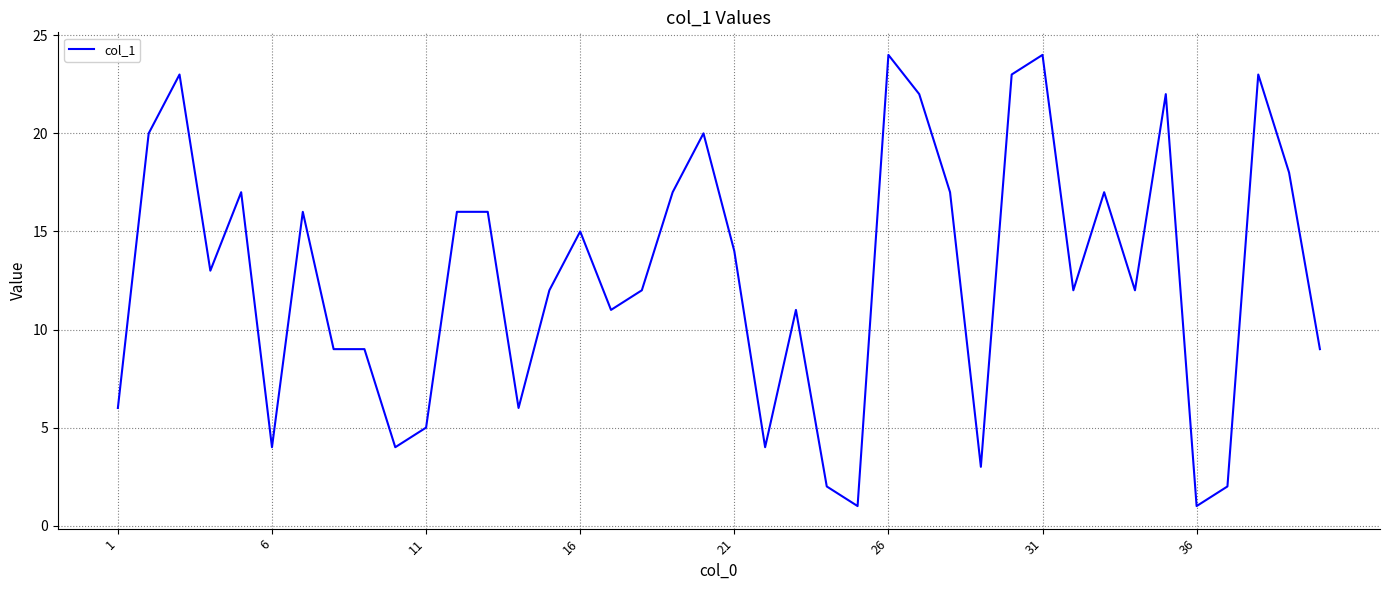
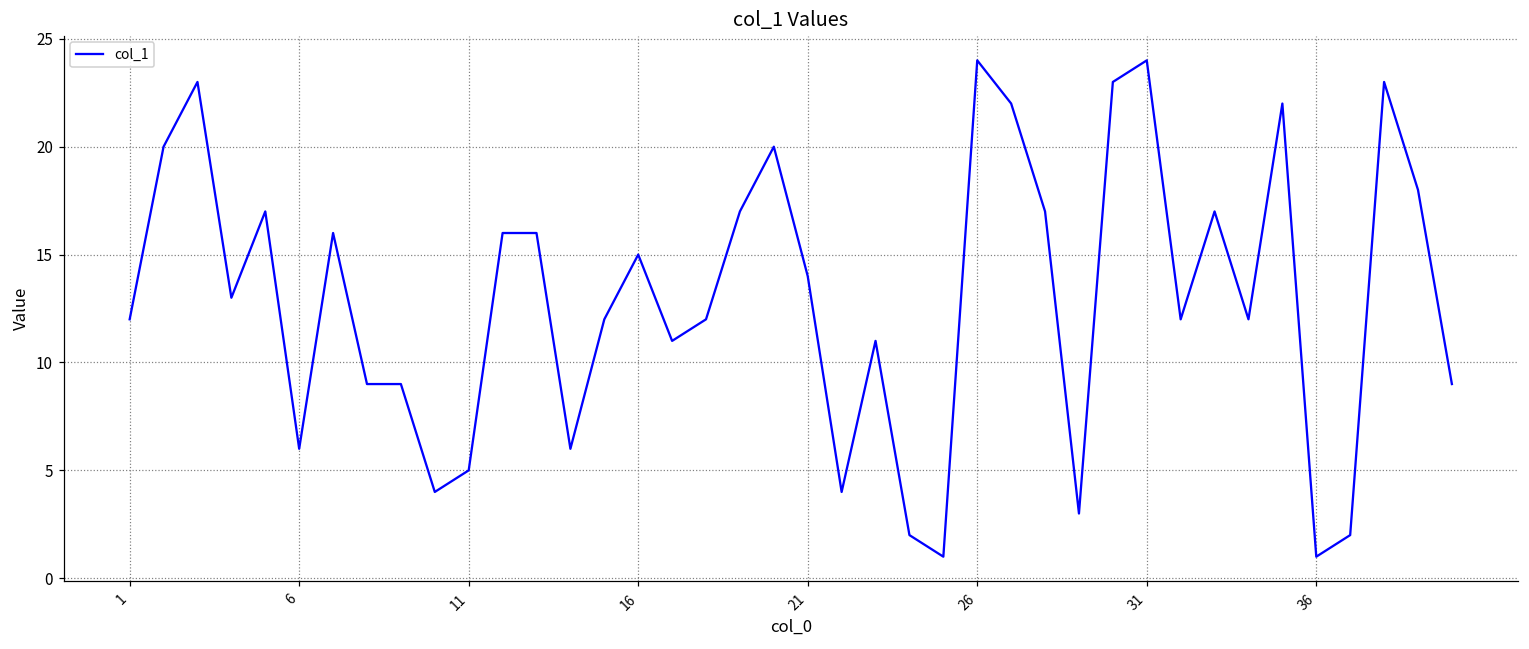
  {
-   "1": 6,
-   "6": 4,
+   "1": 12,
+   "6": 6,
    "11": 5,
    "16": 15,
    "21": 14,
    "26": 24,
    "31": 24,
    "36": 1
  }
